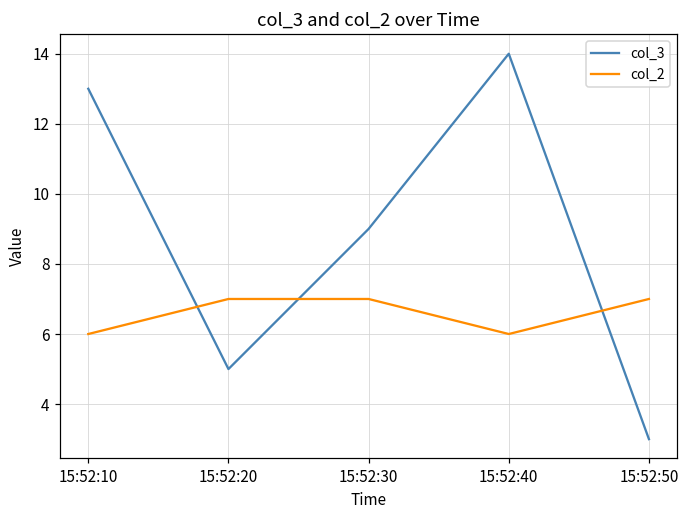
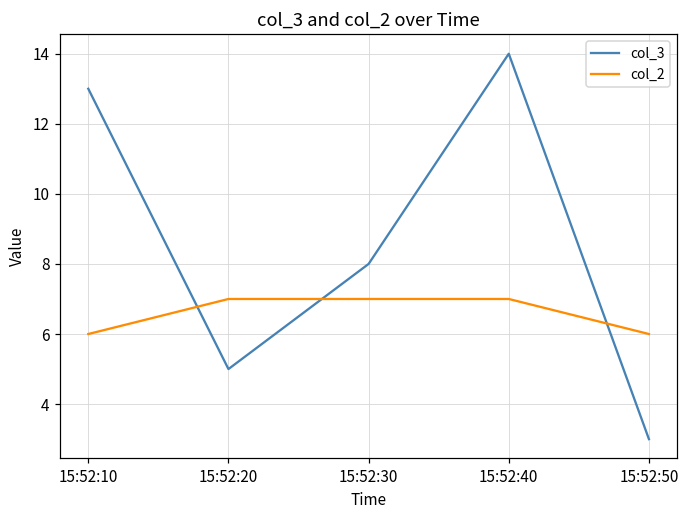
  {
    "col_3": {
      "15:52:10": 13,
      "15:52:20": 5,
-     "15:52:30": 9,
+     "15:52:30": 8,
      "15:52:40": 14,
      "15:52:50": 3
    },
    "col_2": {
      "15:52:10": 6,
      "15:52:20": 7,
      "15:52:30": 7,
-     "15:52:40": 6,
-     "15:52:50": 7
+     "15:52:40": 7,
+     "15:52:50": 6
    }
  }
